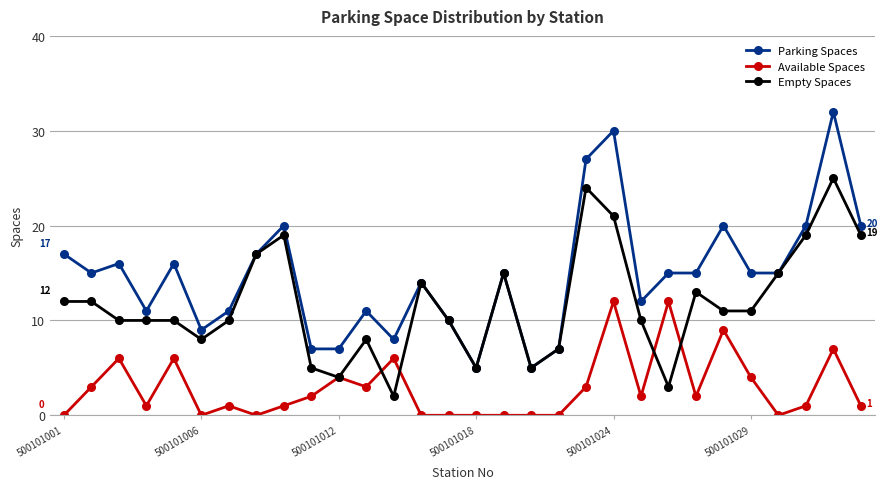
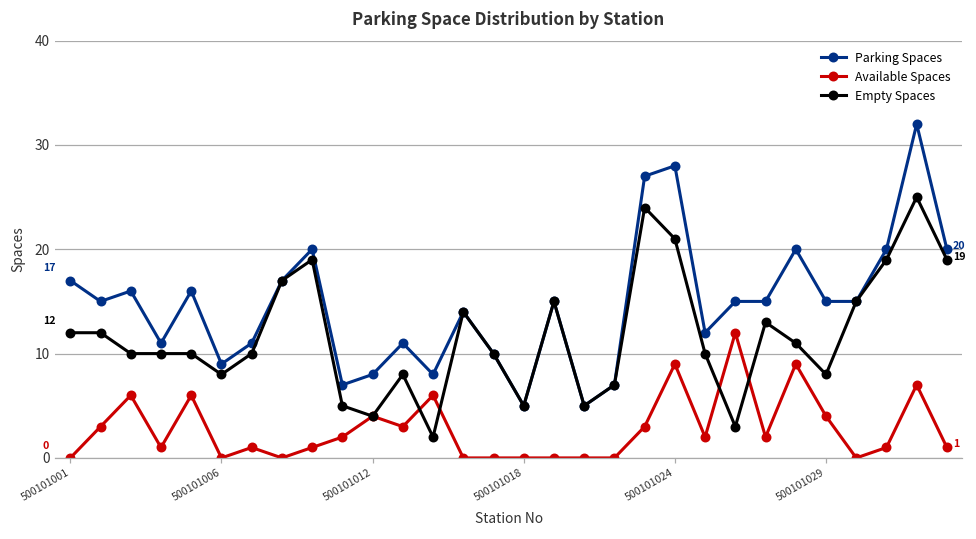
  {
    "Parking Spaces": {
      "500101006": 9,
-     "500101012": 7,
-     "500101024": 30,
+     "500101012": 8,
+     "500101024": 28,
      "500101029": 15
    },
    "Available Spaces": {
      "500101006": 0,
      "500101018": 0,
-     "500101024": 12,
+     "500101024": 9,
      "500101029": 4
    },
    "Empty Spaces": {
      "500101006": 8,
      "500101024": 21,
-     "500101029": 11
+     "500101029": 8
    }
  }
